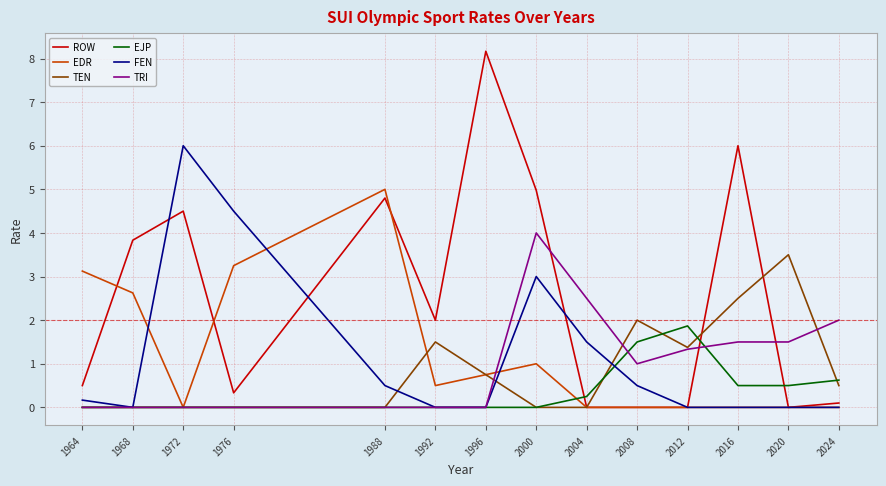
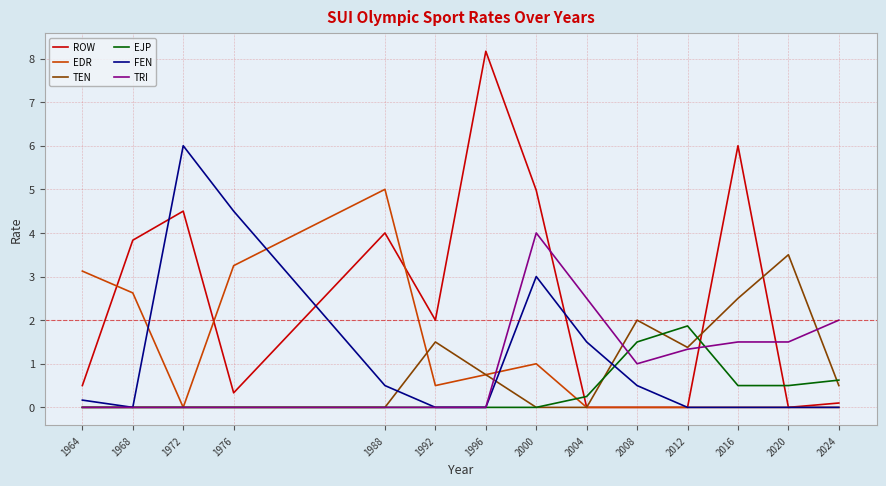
  {
    "ROW": {
      "1964": 0.5,
      "1968": 3.8,
      "1972": 4.5,
      "1976": 0.3,
-     "1988": 4.8,
+     "1988": 4.0,
      "1992": 2.0,
      "1996": 8.2,
      "2000": 5.0,
      "2016": 6.0,
      "2024": 0.1
    },
    "EDR": {
      "1964": 3.1,
      "1968": 2.6,
      "1976": 3.3,
      "1988": 5.0,
      "1992": 0.5,
      "2000": 1.0
    },
    "TEN": {
      "1992": 1.5,
      "2008": 2.0,
      "2016": 2.5,
      "2020": 3.5,
      "2024": 0.5
    },
    "EJP": {
      "2004": 0.3,
      "2008": 1.5,
      "2012": 1.9,
      "2016": 0.5,
      "2020": 0.5,
      "2024": 0.6
    },
    "FEN": {
      "1964": 0.2,
      "1972": 6.0,
      "1976": 4.5,
      "1988": 0.5,
      "2000": 3.0,
      "2004": 1.5,
      "2008": 0.5
    },
    "TRI": {
      "2000": 4.0,
      "2004": 2.5,
      "2008": 1.0,
      "2016": 1.5,
      "2020": 1.5,
      "2024": 2.0
    }
  }
